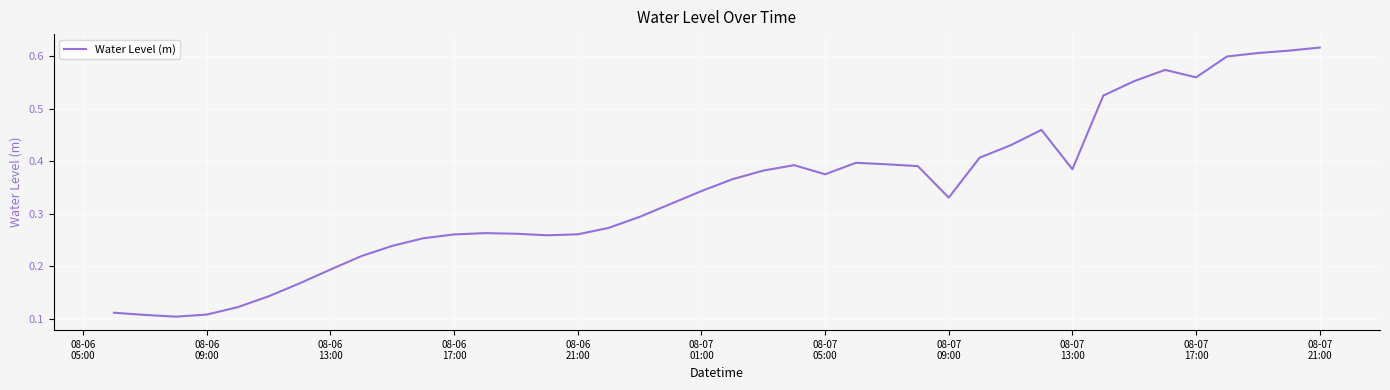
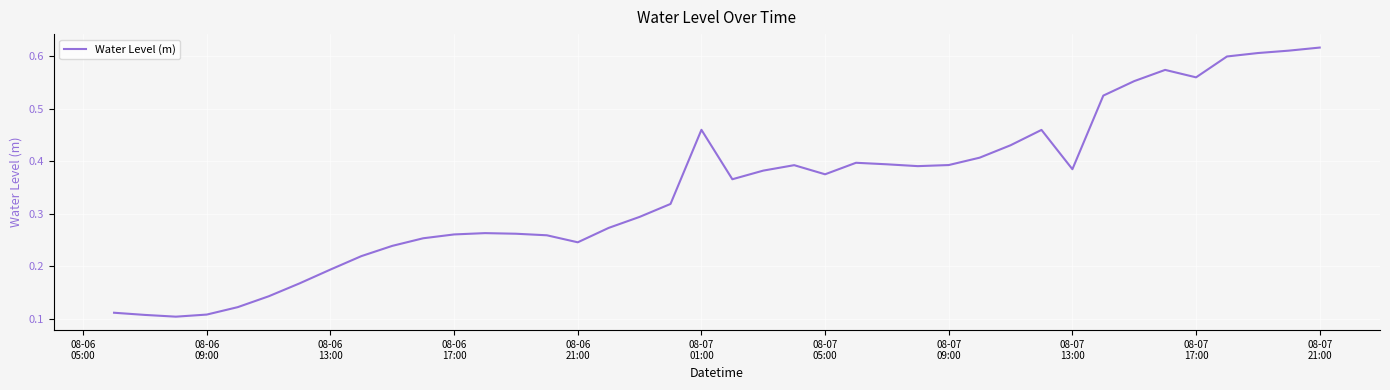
  {
    "08-06 09:00": 0.11,
    "08-06 13:00": 0.19,
    "08-06 17:00": 0.26,
-   "08-06 21:00": 0.26,
-   "08-07 01:00": 0.34,
+   "08-06 21:00": 0.25,
+   "08-07 01:00": 0.46,
    "08-07 05:00": 0.38,
-   "08-07 09:00": 0.33,
+   "08-07 09:00": 0.39,
    "08-07 13:00": 0.39,
    "08-07 17:00": 0.56,
    "08-07 21:00": 0.62
  }
